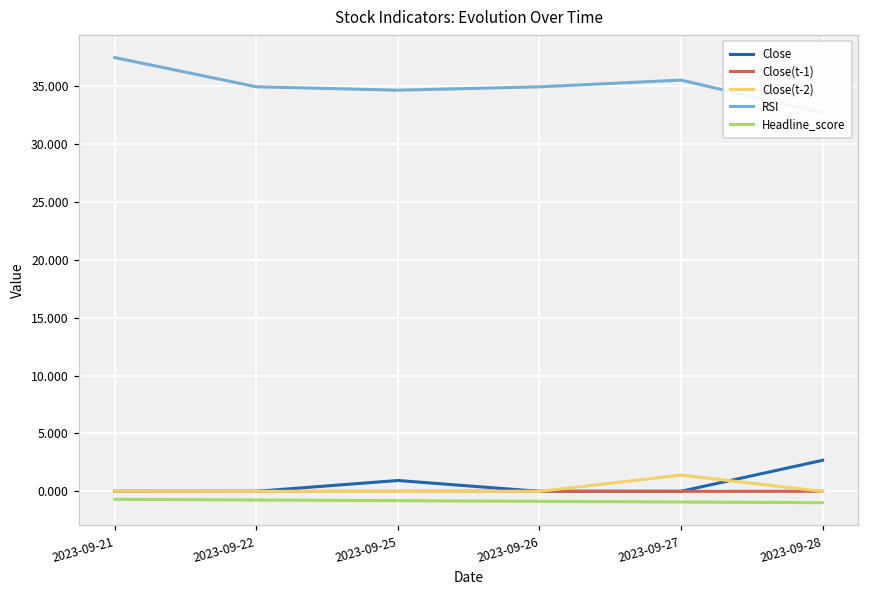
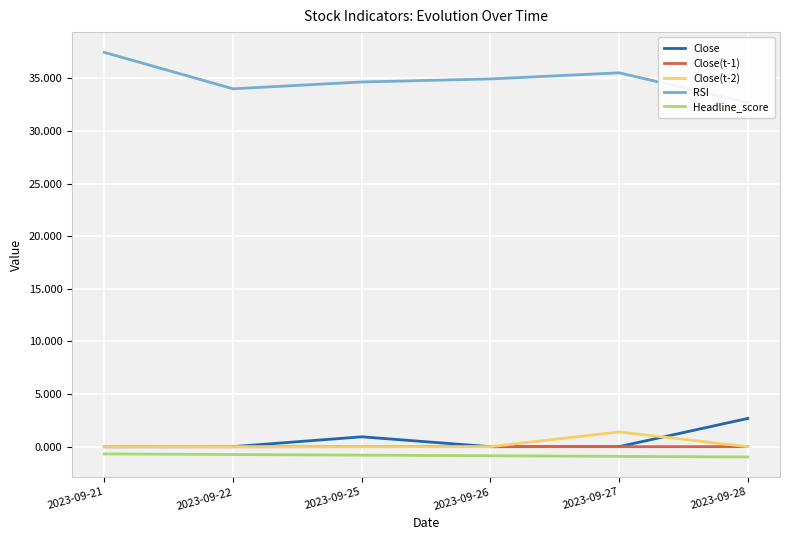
  {
    "Close": {
      "2023-09-25": 0.9,
      "2023-09-28": 2.7
    },
    "Close(t-2)": {
      "2023-09-27": 1.4
    },
    "RSI": {
      "2023-09-21": 37.5,
-     "2023-09-22": 35.0,
+     "2023-09-22": 34.0,
      "2023-09-25": 34.7,
      "2023-09-26": 35.0,
      "2023-09-27": 35.5
    },
    "Headline_score": {
      "2023-09-21": -0.7,
      "2023-09-22": -0.8,
      "2023-09-25": -0.8,
      "2023-09-26": -0.9,
      "2023-09-27": -0.9,
      "2023-09-28": -1.0
    }
  }
